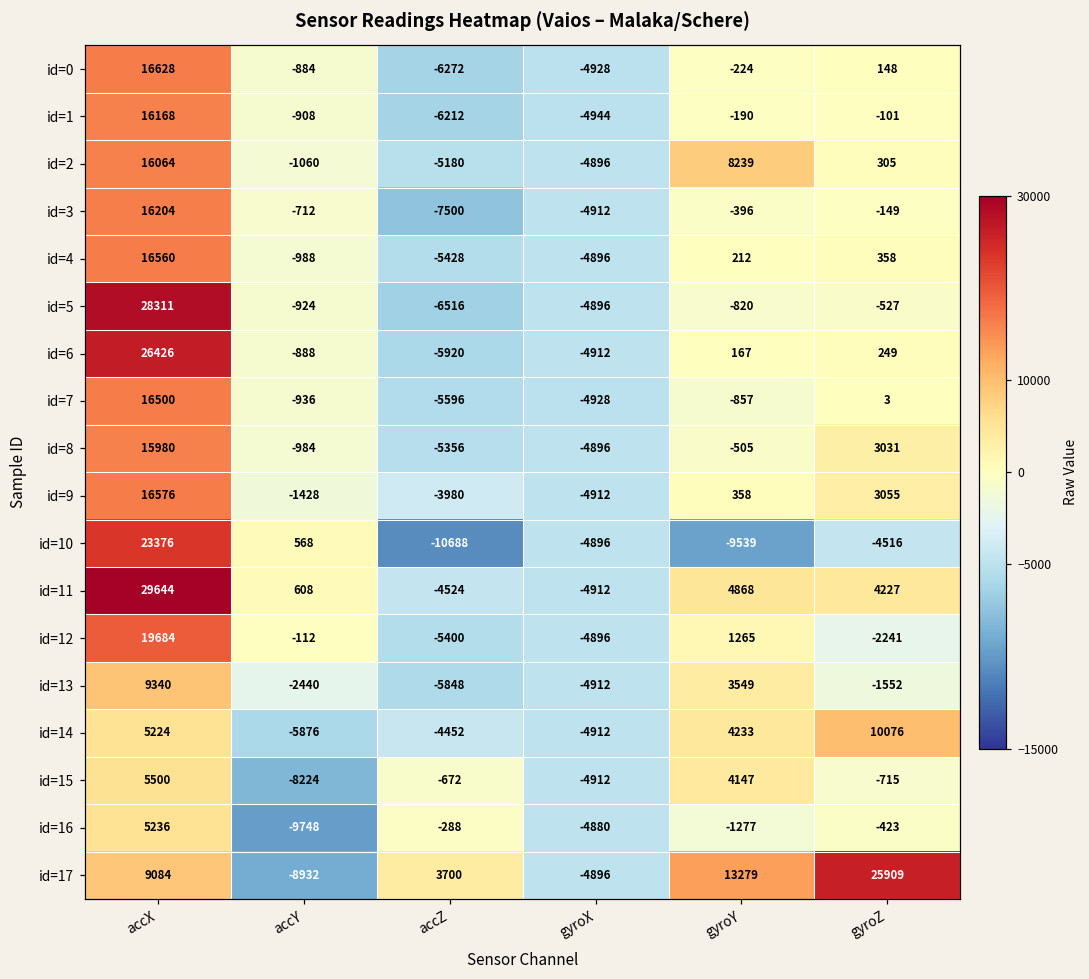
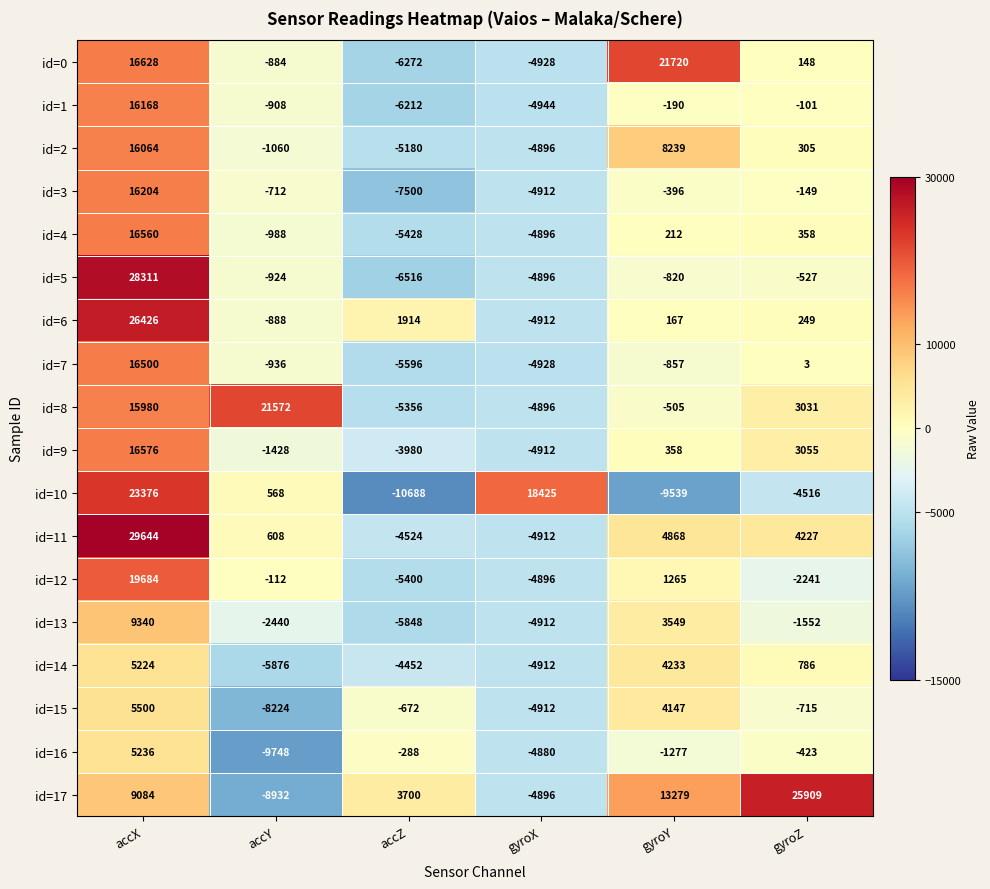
  {
    "id=0": {
      "accX": 16628,
      "accY": -884,
      "accZ": -6272,
      "gyroX": -4928,
-     "gyroY": -224,
+     "gyroY": 21720,
      "gyroZ": 148
    },
    "id=1": {
      "accX": 16168,
      "accY": -908,
      "accZ": -6212,
      "gyroX": -4944,
      "gyroY": -190,
      "gyroZ": -101
    },
    "id=2": {
      "accX": 16064,
      "accY": -1060,
      "accZ": -5180,
      "gyroX": -4896,
      "gyroY": 8239,
      "gyroZ": 305
    },
    "id=3": {
      "accX": 16204,
      "accY": -712,
      "accZ": -7500,
      "gyroX": -4912,
      "gyroY": -396,
      "gyroZ": -149
    },
    "id=4": {
      "accX": 16560,
      "accY": -988,
      "accZ": -5428,
      "gyroX": -4896,
      "gyroY": 212,
      "gyroZ": 358
    },
    "id=5": {
      "accX": 28311,
      "accY": -924,
      "accZ": -6516,
      "gyroX": -4896,
      "gyroY": -820,
      "gyroZ": -527
    },
    "id=6": {
      "accX": 26426,
      "accY": -888,
-     "accZ": -5920,
+     "accZ": 1914,
      "gyroX": -4912,
      "gyroY": 167,
      "gyroZ": 249
    },
    "id=7": {
      "accX": 16500,
      "accY": -936,
      "accZ": -5596,
      "gyroX": -4928,
      "gyroY": -857,
      "gyroZ": 3
    },
    "id=8": {
      "accX": 15980,
-     "accY": -984,
+     "accY": 21572,
      "accZ": -5356,
      "gyroX": -4896,
      "gyroY": -505,
      "gyroZ": 3031
    },
    "id=9": {
      "accX": 16576,
      "accY": -1428,
      "accZ": -3980,
      "gyroX": -4912,
      "gyroY": 358,
      "gyroZ": 3055
    },
    "id=10": {
      "accX": 23376,
      "accY": 568,
      "accZ": -10688,
-     "gyroX": -4896,
+     "gyroX": 18425,
      "gyroY": -9539,
      "gyroZ": -4516
    },
    "id=11": {
      "accX": 29644,
      "accY": 608,
      "accZ": -4524,
      "gyroX": -4912,
      "gyroY": 4868,
      "gyroZ": 4227
    },
    "id=12": {
      "accX": 19684,
      "accY": -112,
      "accZ": -5400,
      "gyroX": -4896,
      "gyroY": 1265,
      "gyroZ": -2241
    },
    "id=13": {
      "accX": 9340,
      "accY": -2440,
      "accZ": -5848,
      "gyroX": -4912,
      "gyroY": 3549,
      "gyroZ": -1552
    },
    "id=14": {
      "accX": 5224,
      "accY": -5876,
      "accZ": -4452,
      "gyroX": -4912,
      "gyroY": 4233,
-     "gyroZ": 10076
+     "gyroZ": 786
    },
    "id=15": {
      "accX": 5500,
      "accY": -8224,
      "accZ": -672,
      "gyroX": -4912,
      "gyroY": 4147,
      "gyroZ": -715
    },
    "id=16": {
      "accX": 5236,
      "accY": -9748,
      "accZ": -288,
      "gyroX": -4880,
      "gyroY": -1277,
      "gyroZ": -423
    },
    "id=17": {
      "accX": 9084,
      "accY": -8932,
      "accZ": 3700,
      "gyroX": -4896,
      "gyroY": 13279,
      "gyroZ": 25909
    }
  }
